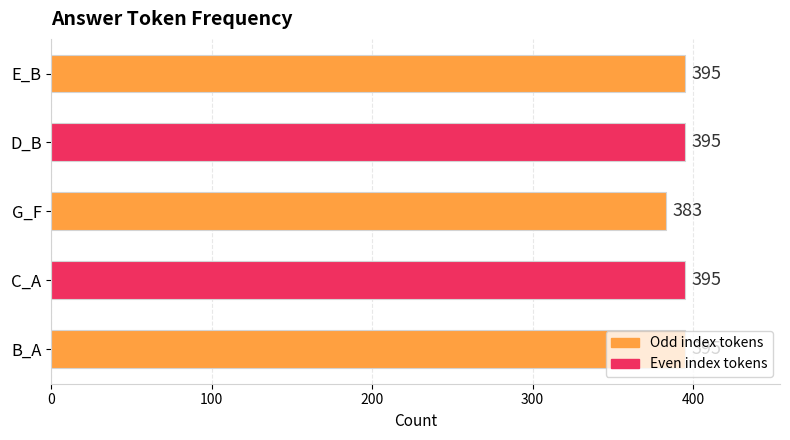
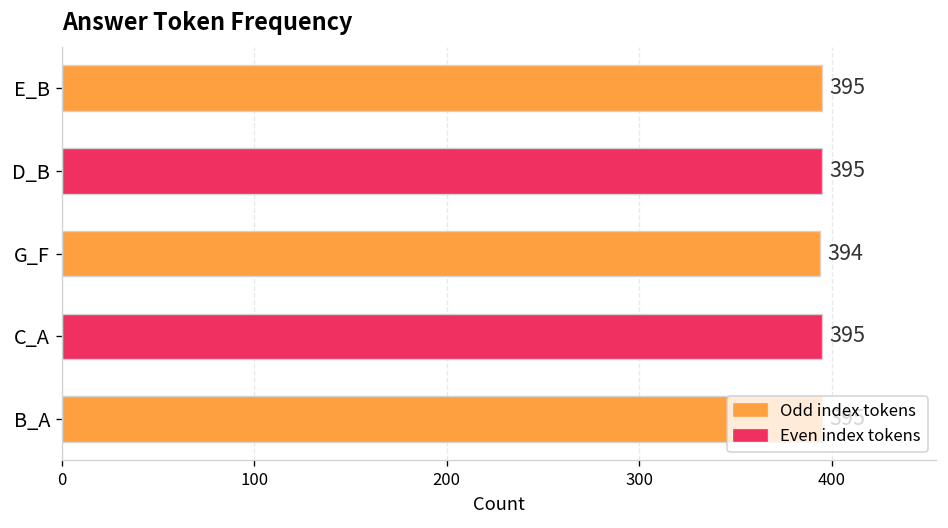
  {
    "E_B": 395,
    "D_B": 395,
-   "G_F": 383,
+   "G_F": 394,
    "C_A": 395
  }
